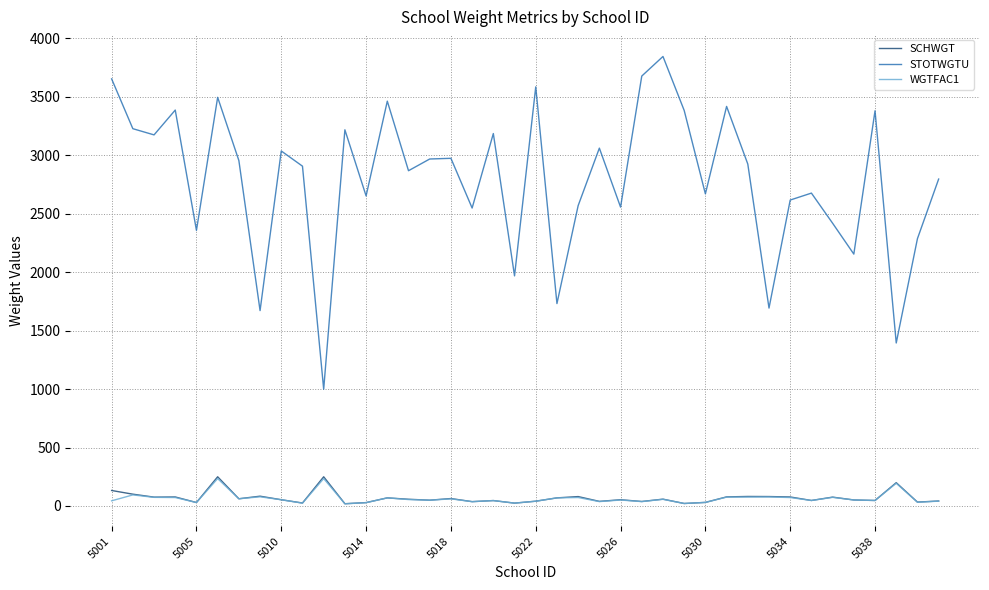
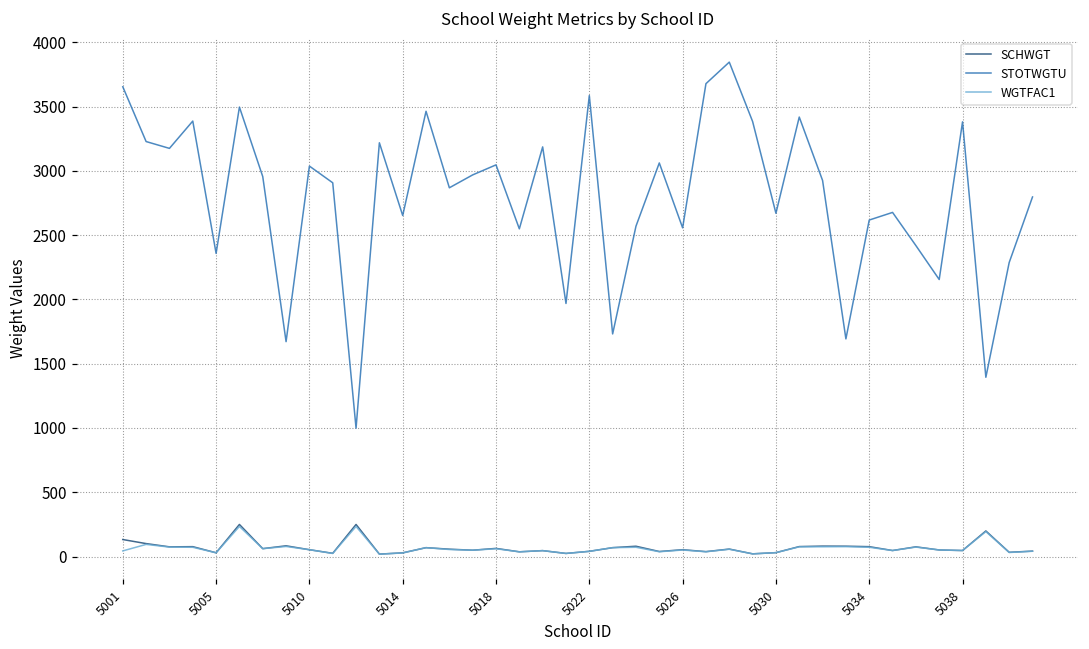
  {
    "SCHWGT": {
      "5001": 130
    },
    "STOTWGTU": {
      "5001": 3650,
      "5005": 2360,
      "5010": 3040,
      "5014": 2650,
-     "5018": 2970,
+     "5018": 3050,
      "5022": 3590,
      "5026": 2560,
      "5030": 2670,
      "5034": 2620,
      "5038": 3380
    },
    "WGTFAC1": {
      "5001": 40
    }
  }
